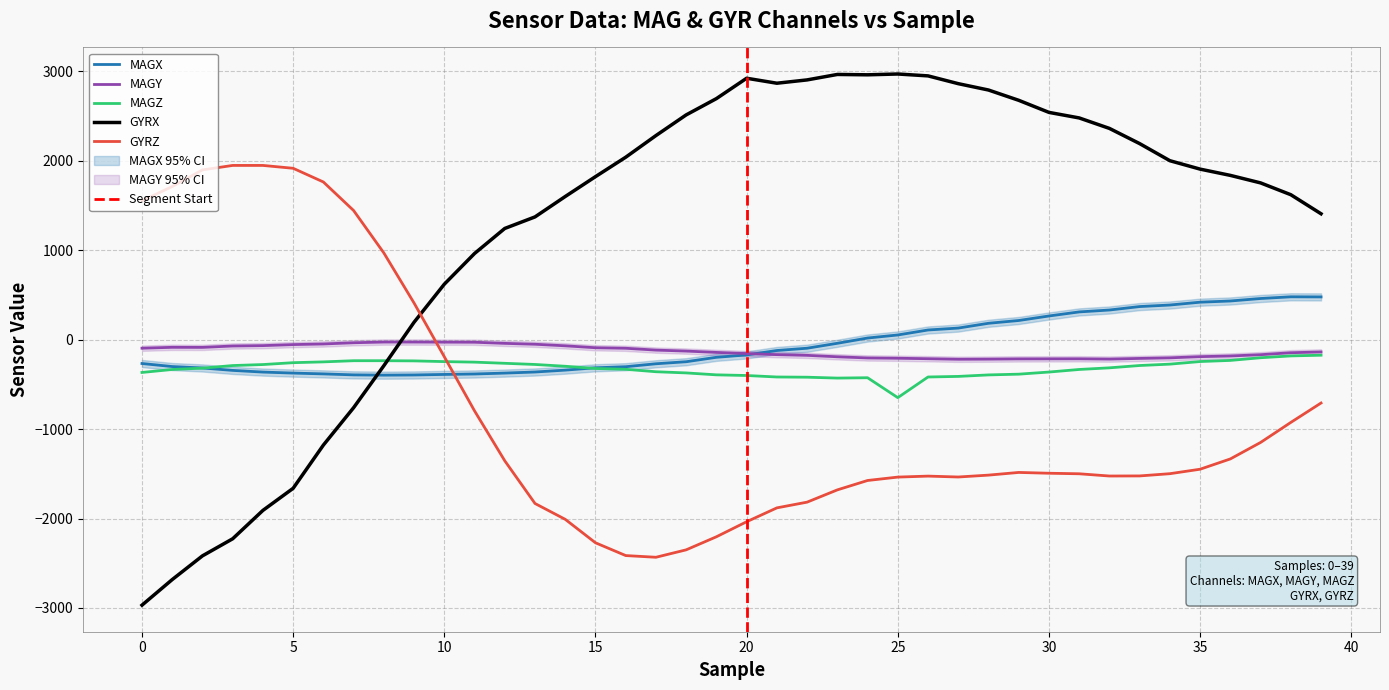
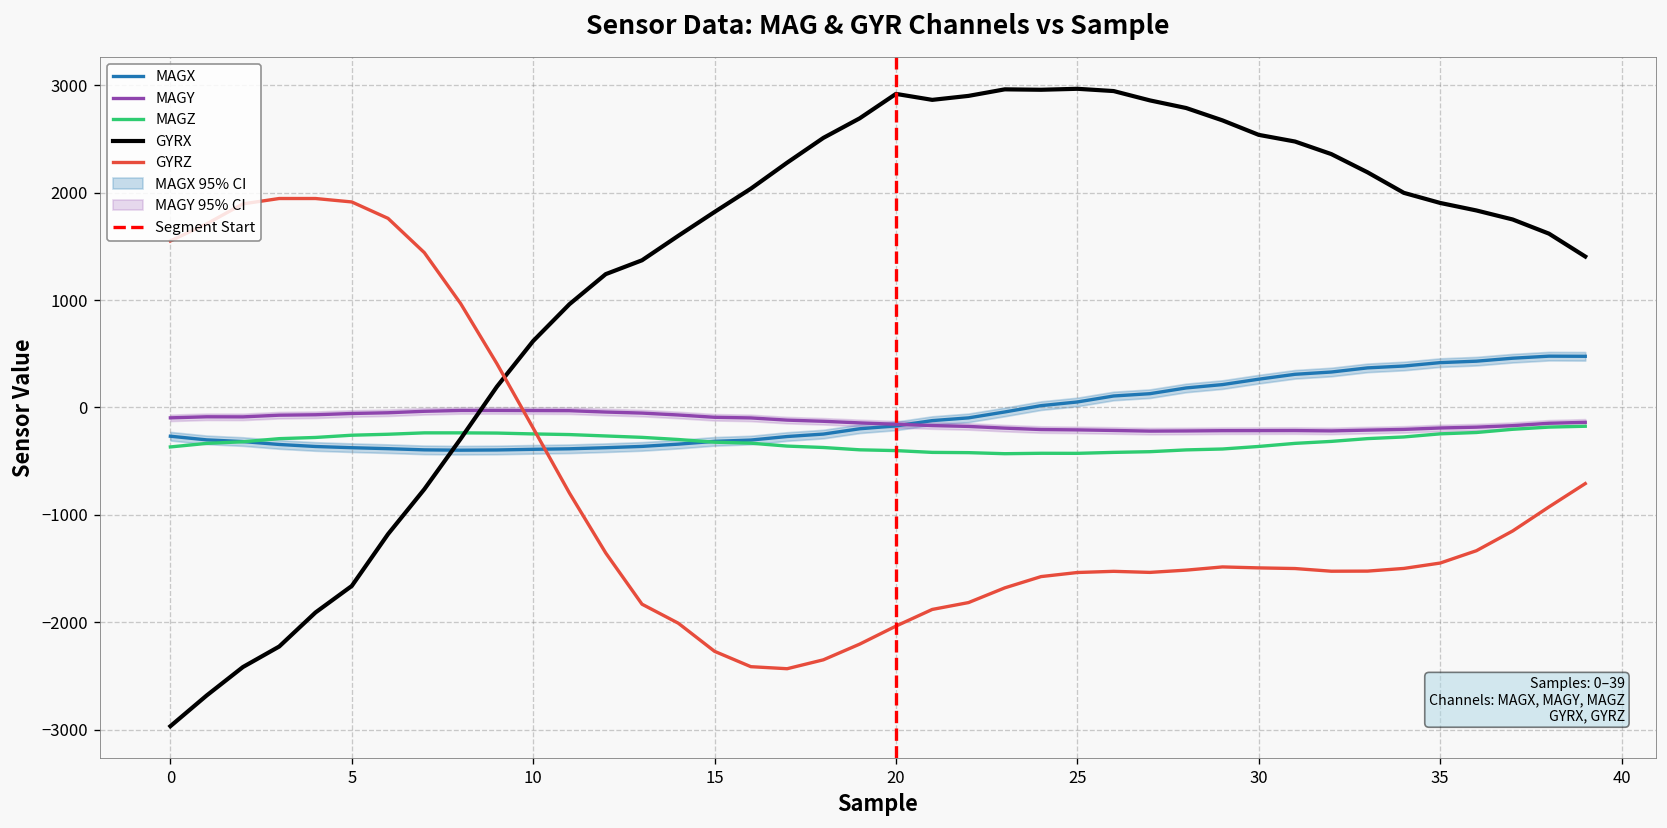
  {
    "MAGZ": {
      "0": -400,
      "5": -300,
      "10": -200,
      "20": -400,
-     "25": -600,
+     "25": -400,
      "30": -400,
      "35": -200
    },
    "GYRX": {
      "0": -3000,
      "5": -1700,
      "10": 600,
      "15": 1800,
      "20": 2900,
      "25": 3000,
      "30": 2500,
      "35": 1900
    },
    "GYRZ": {
      "5": 1900,
      "10": -200,
      "15": -2300,
      "20": -2000,
      "25": -1500,
      "30": -1500,
      "35": -1400
    }
  }
